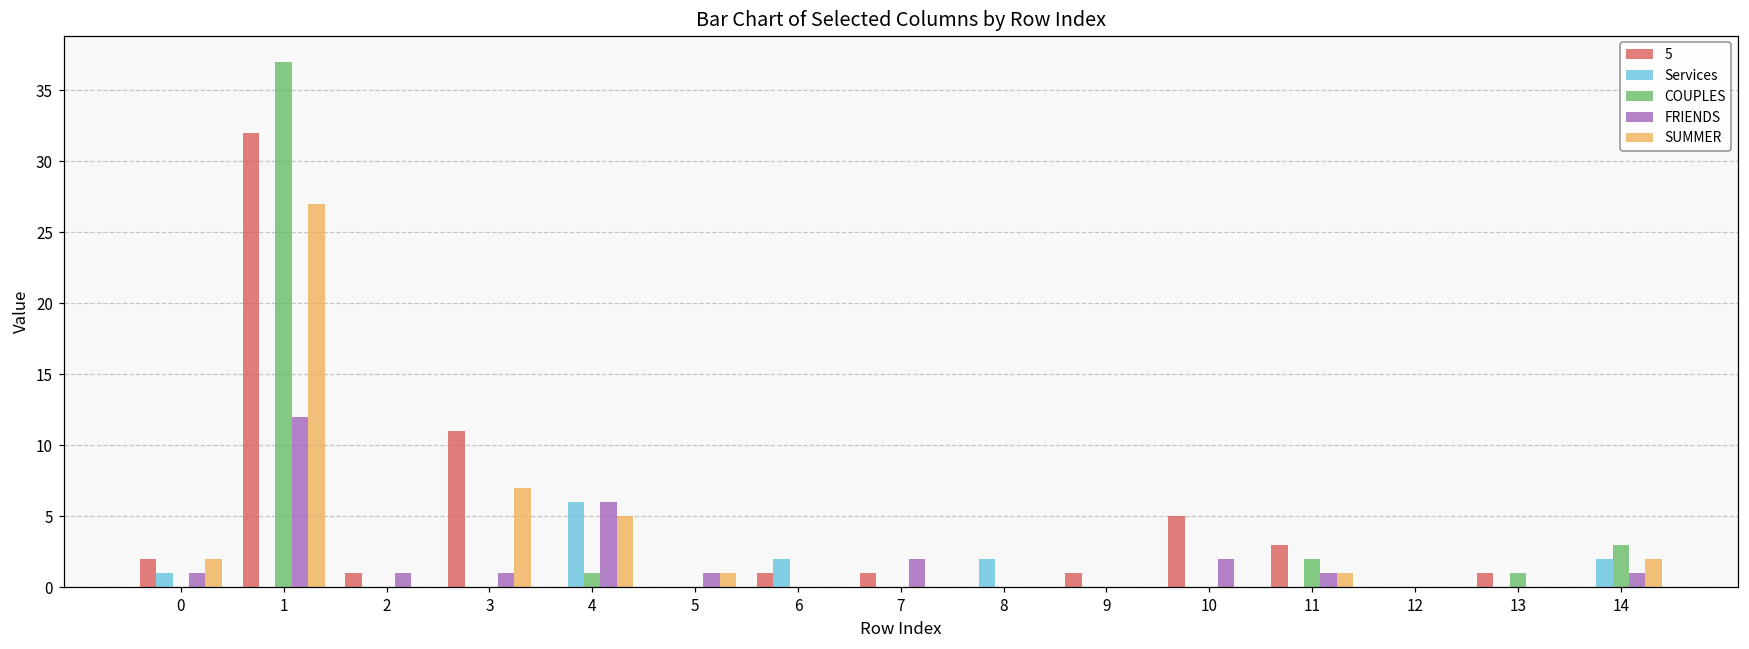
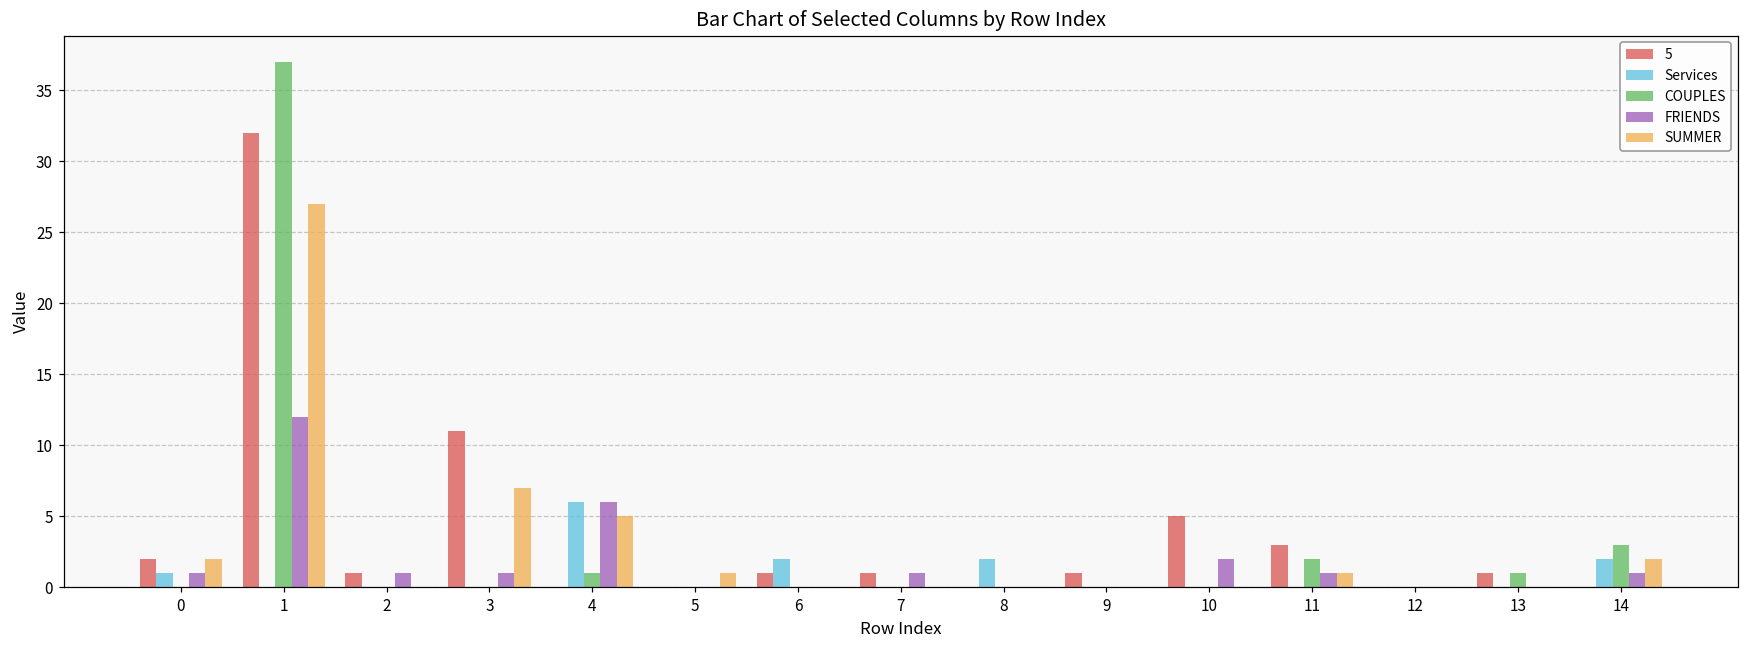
  {
    "5": {
      "0": 2,
      "1": 32,
      "2": 1,
      "3": 11,
      "4": 0,
      "5": 0,
      "6": 1,
      "7": 1,
      "8": 0,
      "9": 1,
      "10": 5,
      "11": 3,
      "12": 0,
      "13": 1,
      "14": 0
    },
    "Services": {
      "0": 1,
      "1": 0,
      "2": 0,
      "3": 0,
      "4": 6,
      "5": 0,
      "6": 2,
      "7": 0,
      "8": 2,
      "9": 0,
      "10": 0,
      "11": 0,
      "12": 0,
      "13": 0,
      "14": 2
    },
    "COUPLES": {
      "0": 0,
      "1": 37,
      "2": 0,
      "3": 0,
      "4": 1,
      "5": 0,
      "6": 0,
      "7": 0,
      "8": 0,
      "9": 0,
      "10": 0,
      "11": 2,
      "12": 0,
      "13": 1,
      "14": 3
    },
    "FRIENDS": {
      "0": 1,
      "1": 12,
      "2": 1,
      "3": 1,
      "4": 6,
-     "5": 1,
+     "5": 0,
      "6": 0,
-     "7": 2,
+     "7": 1,
      "8": 0,
      "9": 0,
      "10": 2,
      "11": 1,
      "12": 0,
      "13": 0,
      "14": 1
    },
    "SUMMER": {
      "0": 2,
      "1": 27,
      "2": 0,
      "3": 7,
      "4": 5,
      "5": 1,
      "6": 0,
      "7": 0,
      "8": 0,
      "9": 0,
      "10": 0,
      "11": 1,
      "12": 0,
      "13": 0,
      "14": 2
    }
  }
